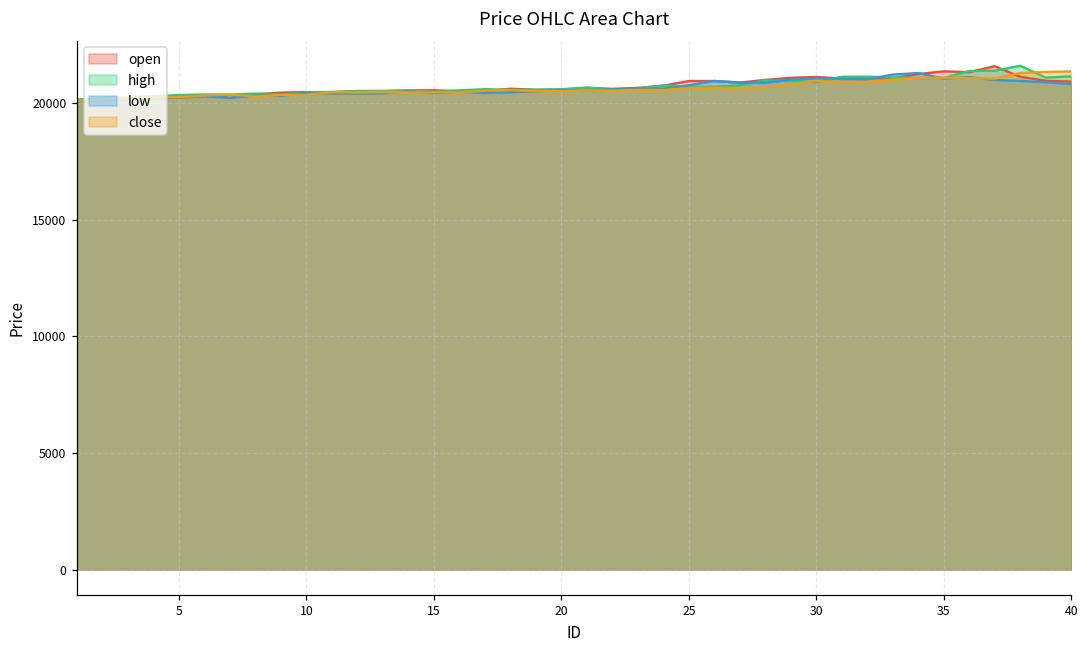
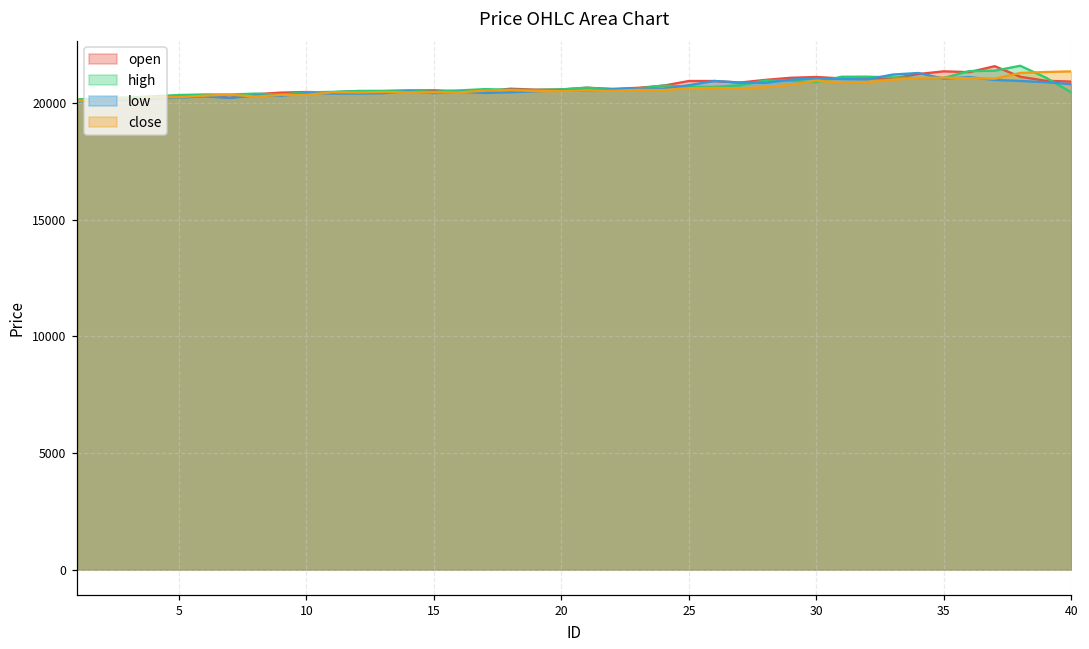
  {
    "high": {
-     "40": 21200
+     "40": 20500
    }
  }
